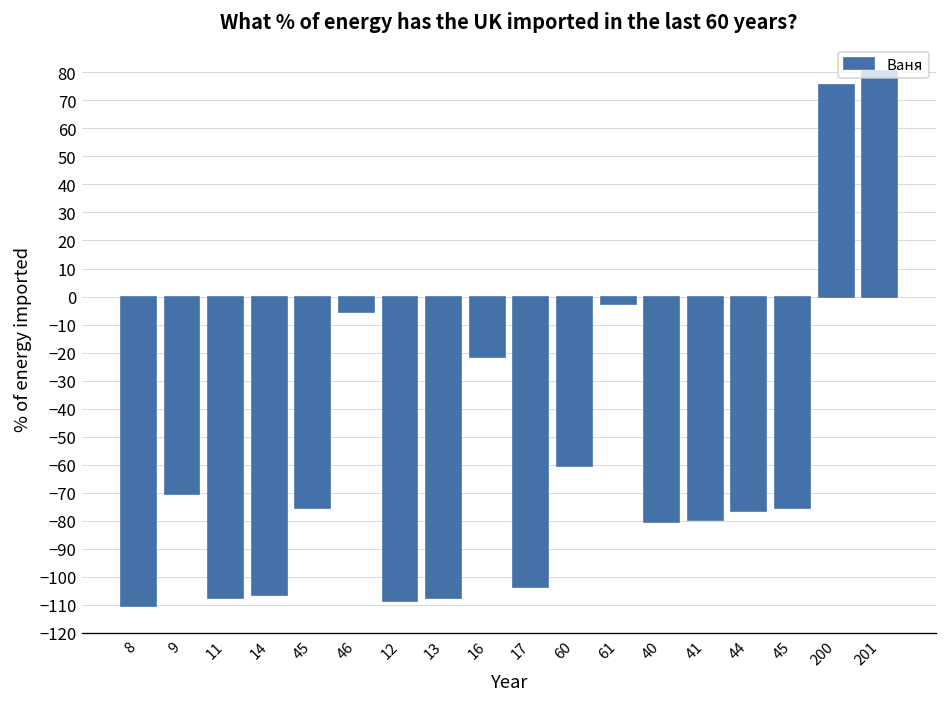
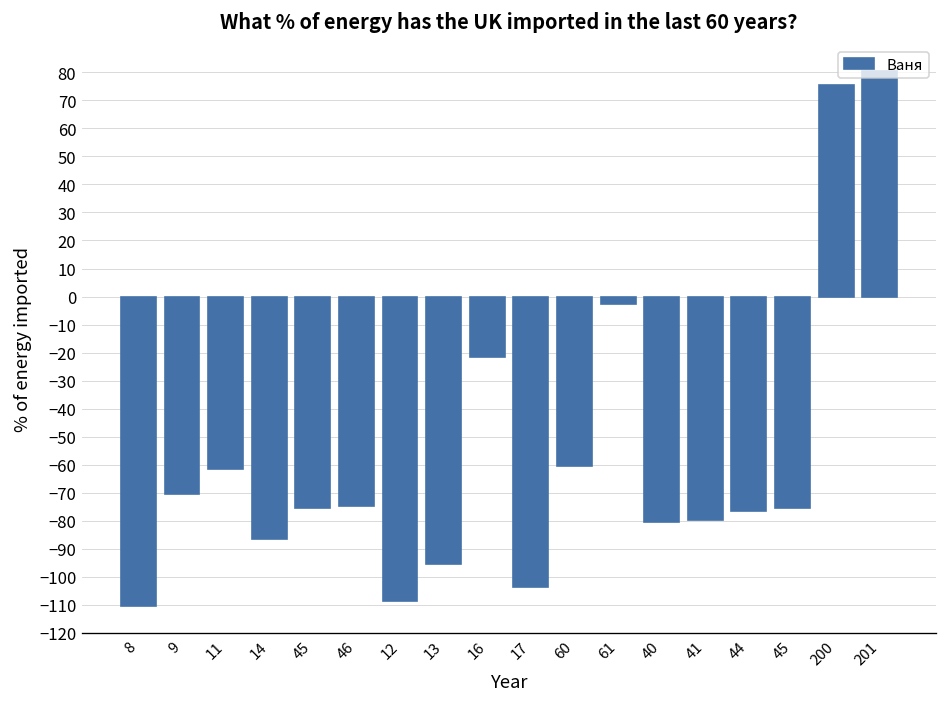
  {
    "8": -111,
    "9": -71,
-   "11": -108,
-   "14": -107,
-   "46": -6,
+   "11": -62,
+   "14": -87,
+   "46": -75,
    "12": -109,
-   "13": -108,
+   "13": -96,
    "16": -22,
    "17": -104,
    "60": -61,
    "61": -3,
    "40": -81,
    "41": -80,
    "44": -77,
    "200": 75
  }
